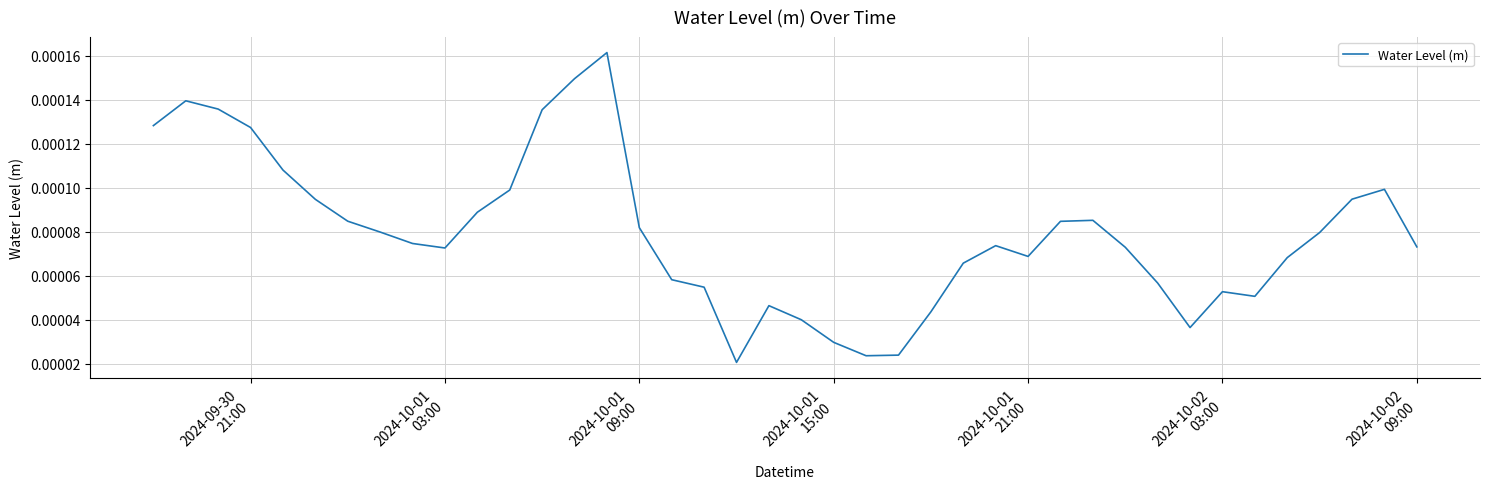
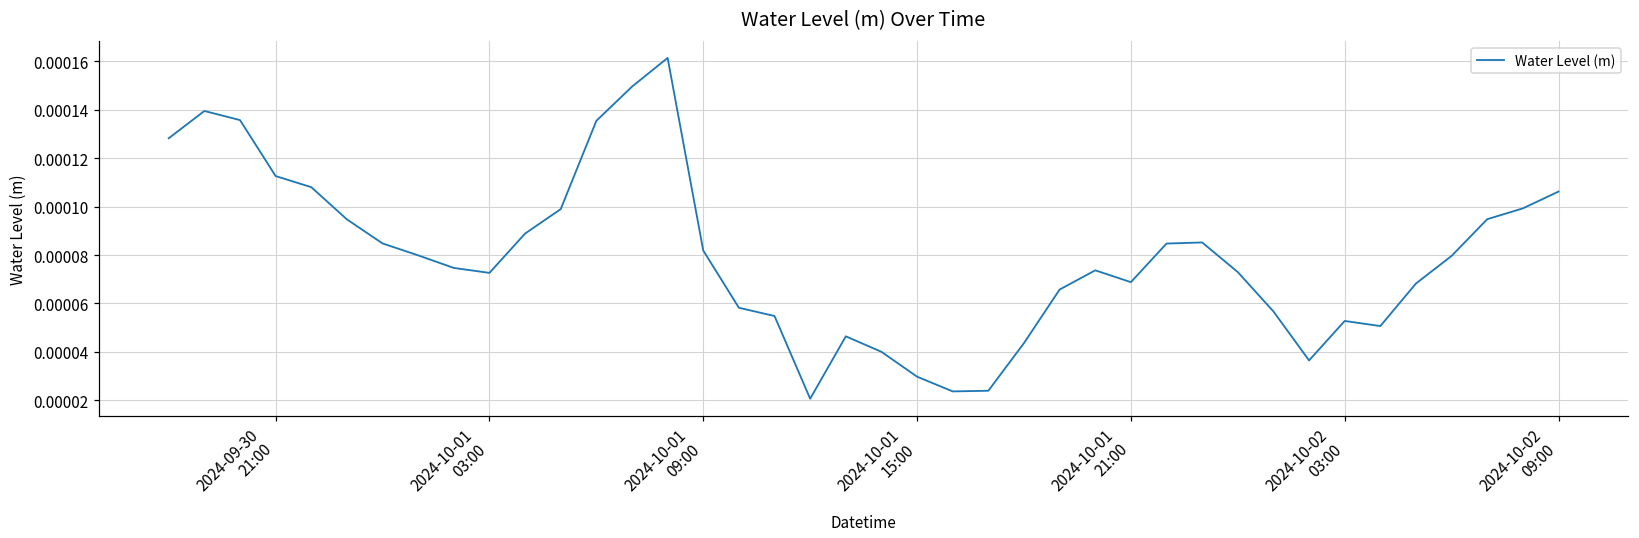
  {
-   "2024-09-30 21:00": 0.000127,
+   "2024-09-30 21:00": 0.000113,
    "2024-10-01 03:00": 0.000073,
    "2024-10-01 09:00": 0.000082,
    "2024-10-01 15:00": 0.000030,
    "2024-10-01 21:00": 0.000069,
    "2024-10-02 03:00": 0.000053,
-   "2024-10-02 09:00": 0.000073
+   "2024-10-02 09:00": 0.000106
  }
